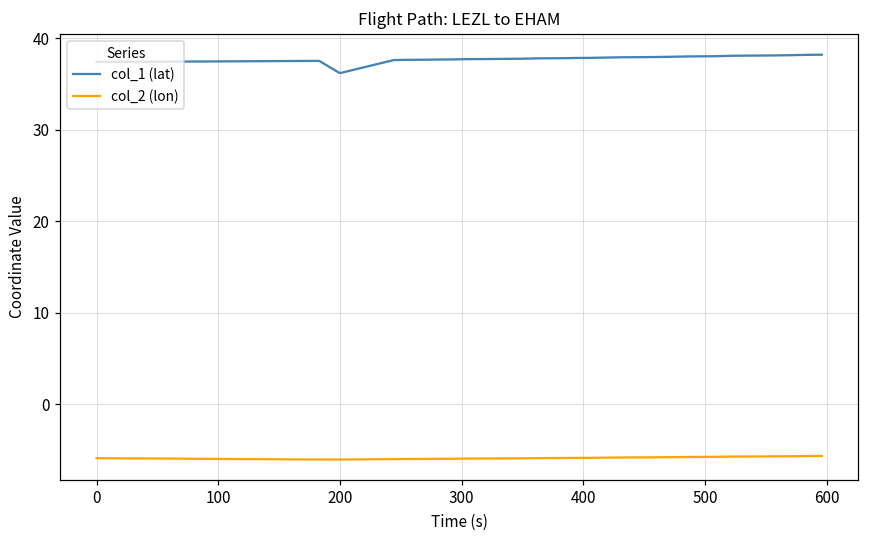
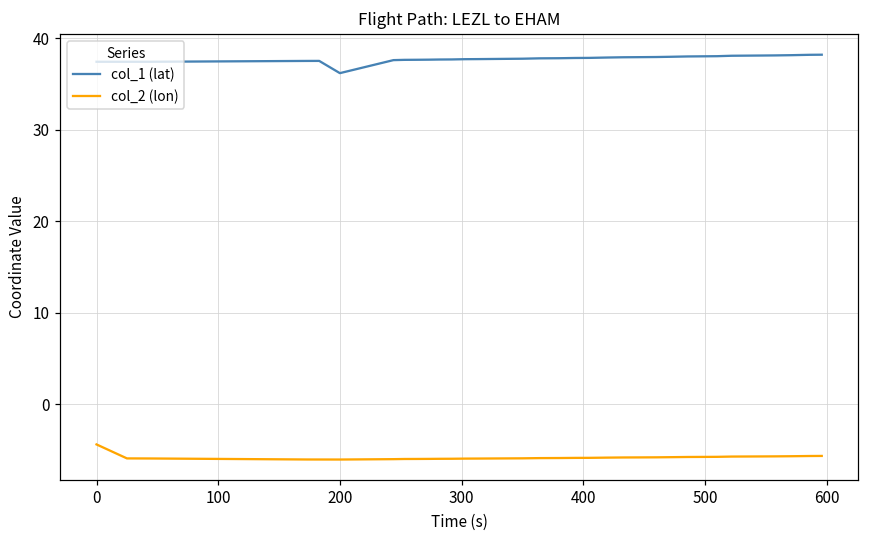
  {
    "col_1 (lat)": {
      "200": 36
    },
    "col_2 (lon)": {
-     "0": -6,
+     "0": -4,
      "200": -6
    }
  }
